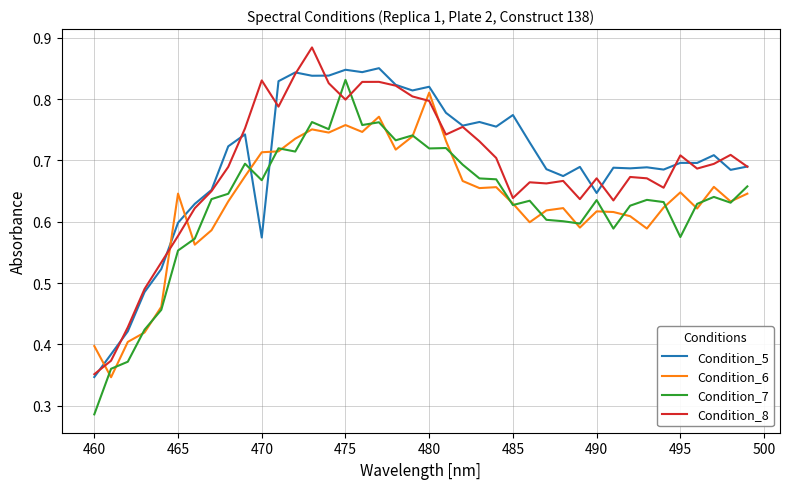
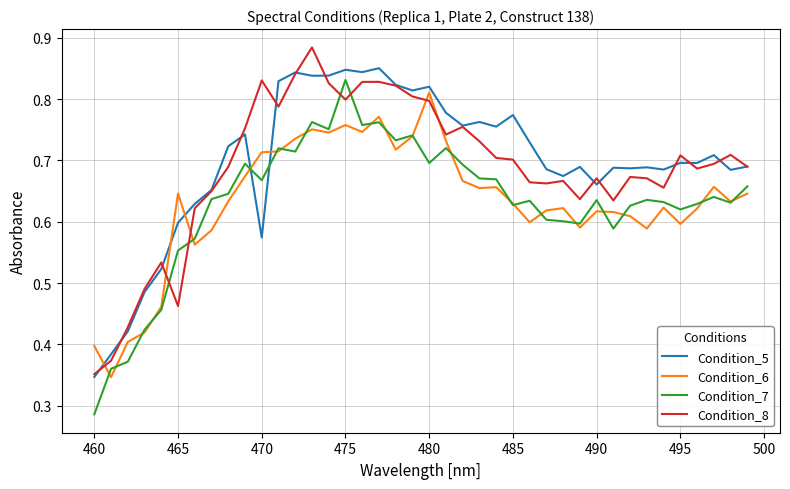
  {
    "Condition_5": {
      "460": 0.35,
      "465": 0.60,
      "470": 0.57,
      "475": 0.85,
      "480": 0.82,
      "485": 0.77,
-     "490": 0.65,
+     "490": 0.66,
      "495": 0.70
    },
    "Condition_6": {
      "460": 0.40,
      "465": 0.65,
      "470": 0.71,
      "475": 0.76,
      "480": 0.81,
      "490": 0.62,
-     "495": 0.65
+     "495": 0.60
    },
    "Condition_7": {
      "460": 0.29,
      "465": 0.55,
      "470": 0.67,
      "475": 0.83,
-     "480": 0.72,
+     "480": 0.70,
      "490": 0.64,
-     "495": 0.57
+     "495": 0.62
    },
    "Condition_8": {
      "460": 0.35,
-     "465": 0.58,
+     "465": 0.46,
      "470": 0.83,
      "475": 0.80,
      "480": 0.80,
-     "485": 0.64,
+     "485": 0.70,
      "490": 0.67,
      "495": 0.71
    }
  }
